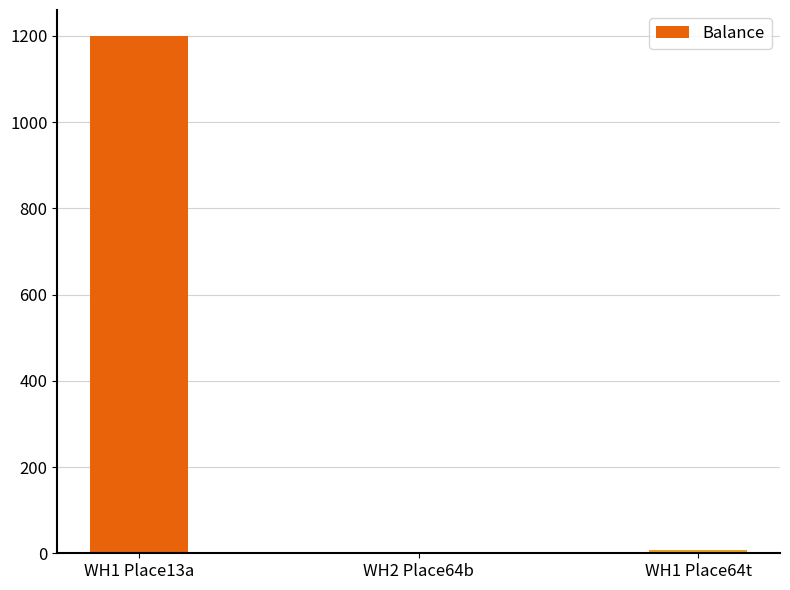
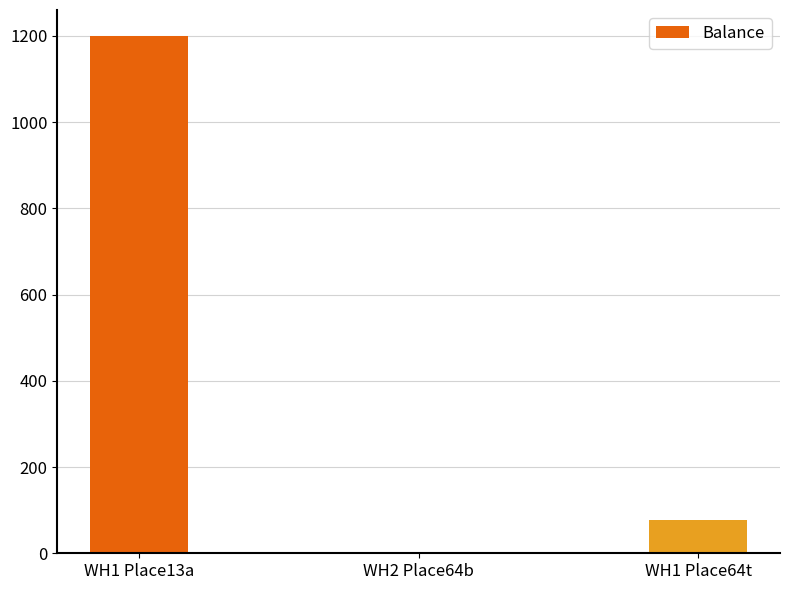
  {
    "WH1 Place13a": 1200,
    "WH2 Place64b": 0,
-   "WH1 Place64t": 10
+   "WH1 Place64t": 80
  }
